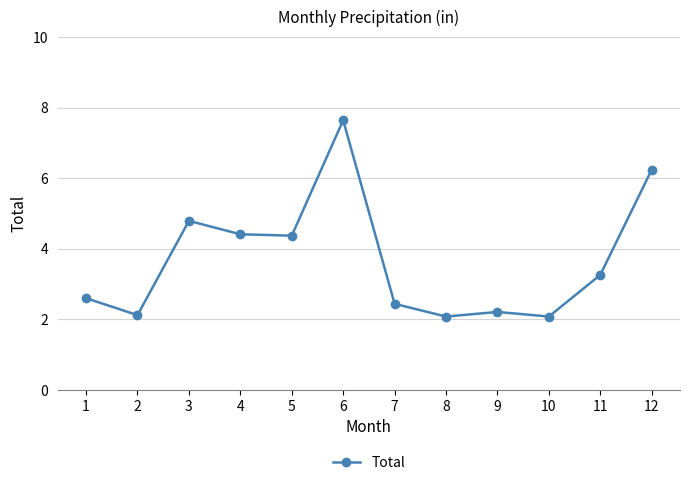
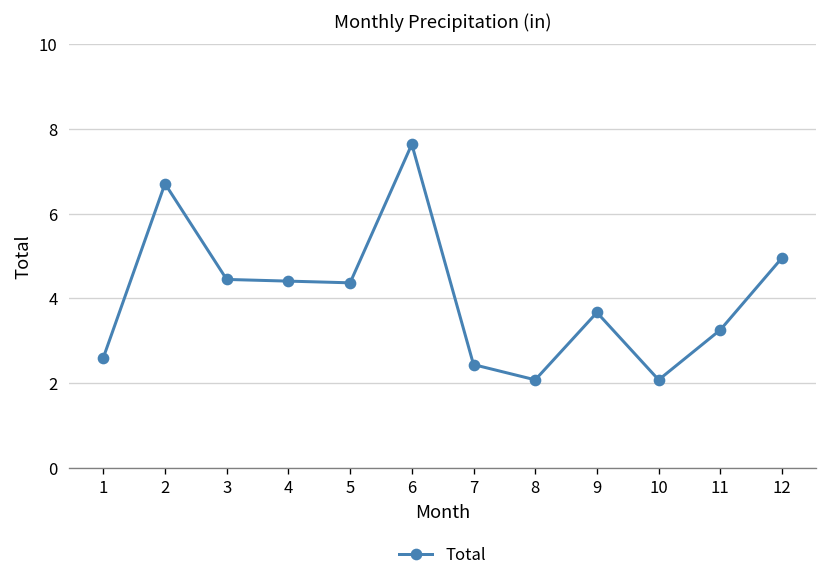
  {
    "1": 2.6,
-   "2": 2.1,
-   "3": 4.8,
+   "2": 6.7,
+   "3": 4.5,
    "4": 4.4,
    "5": 4.4,
    "6": 7.6,
    "7": 2.4,
    "8": 2.1,
-   "9": 2.2,
+   "9": 3.7,
    "10": 2.1,
    "11": 3.3,
-   "12": 6.2
+   "12": 5.0
  }
